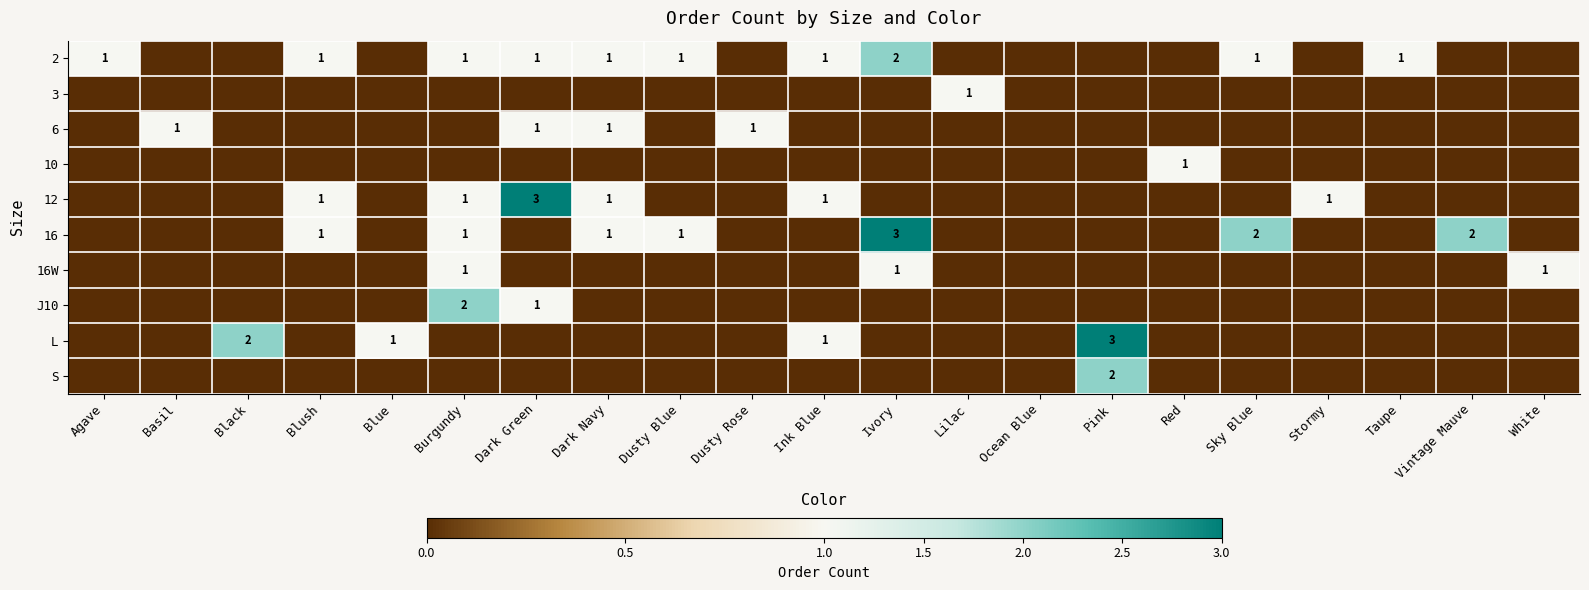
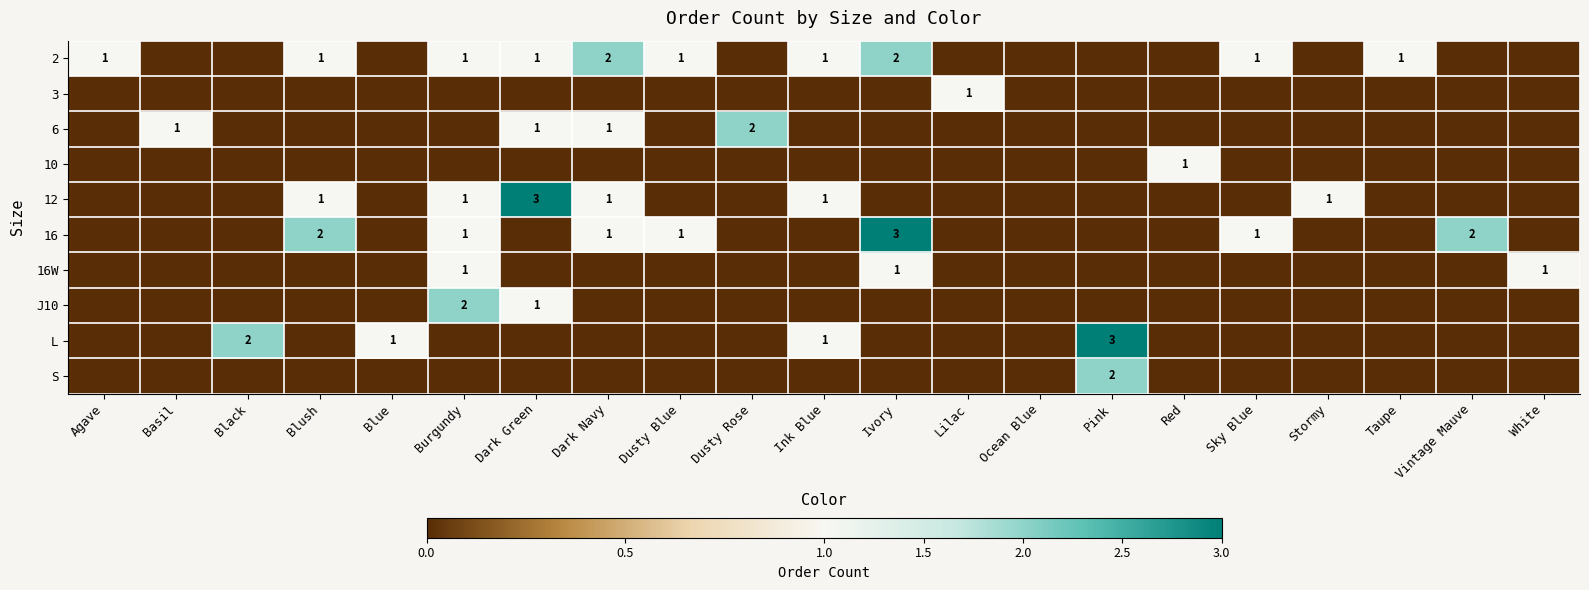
  {
    "2": {
      "Agave": 1,
      "Blush": 1,
      "Burgundy": 1,
      "Dark Green": 1,
-     "Dark Navy": 1,
+     "Dark Navy": 2,
      "Dusty Blue": 1,
      "Ink Blue": 1,
      "Ivory": 2,
      "Sky Blue": 1,
      "Taupe": 1
    },
    "3": {
      "Lilac": 1
    },
    "6": {
      "Basil": 1,
      "Dark Green": 1,
      "Dark Navy": 1,
-     "Dusty Rose": 1
+     "Dusty Rose": 2
    },
    "10": {
      "Red": 1
    },
    "12": {
      "Blush": 1,
      "Burgundy": 1,
      "Dark Green": 3,
      "Dark Navy": 1,
      "Ink Blue": 1,
      "Stormy": 1
    },
    "16": {
-     "Blush": 1,
+     "Blush": 2,
      "Burgundy": 1,
      "Dark Navy": 1,
      "Dusty Blue": 1,
      "Ivory": 3,
-     "Sky Blue": 2,
+     "Sky Blue": 1,
      "Vintage Mauve": 2
    },
    "16W": {
      "Burgundy": 1,
      "Ivory": 1,
      "White": 1
    },
    "J10": {
      "Burgundy": 2,
      "Dark Green": 1
    },
    "L": {
      "Black": 2,
      "Blue": 1,
      "Ink Blue": 1,
      "Pink": 3
    },
    "S": {
      "Pink": 2
    }
  }
